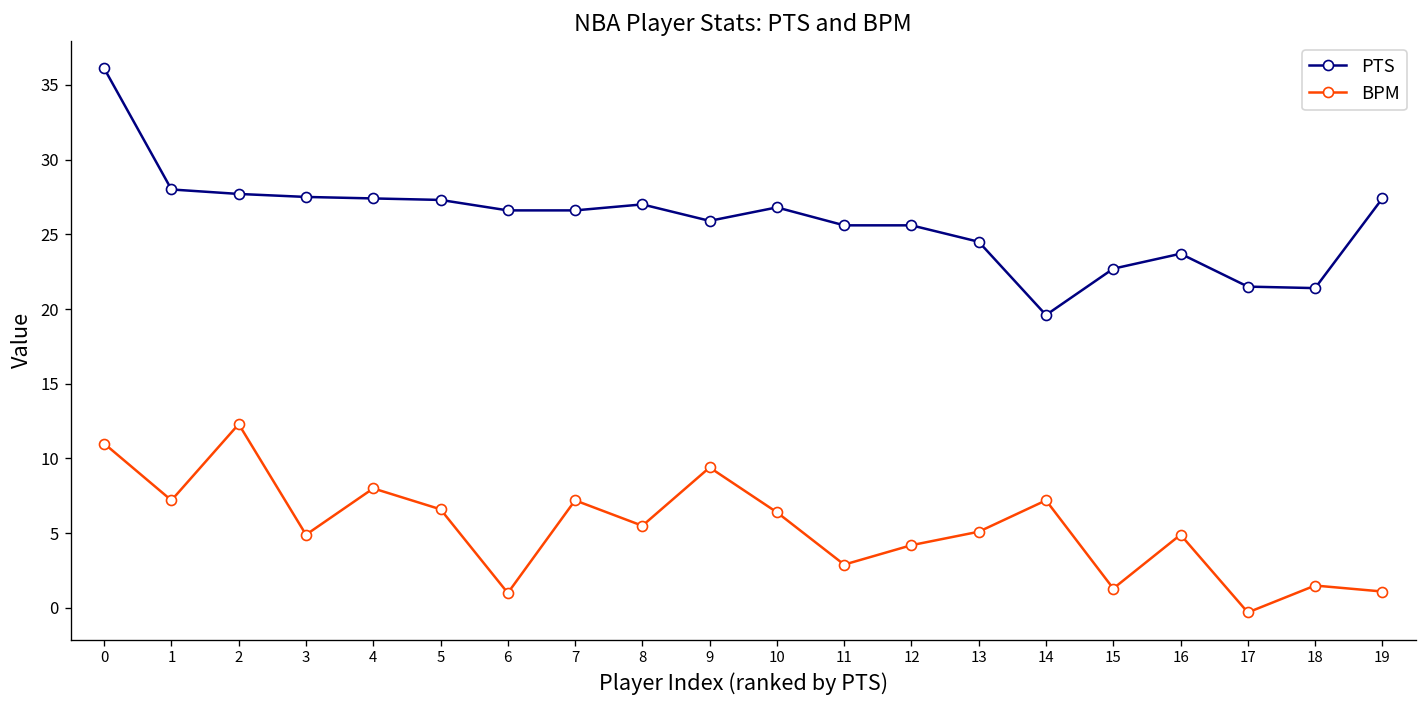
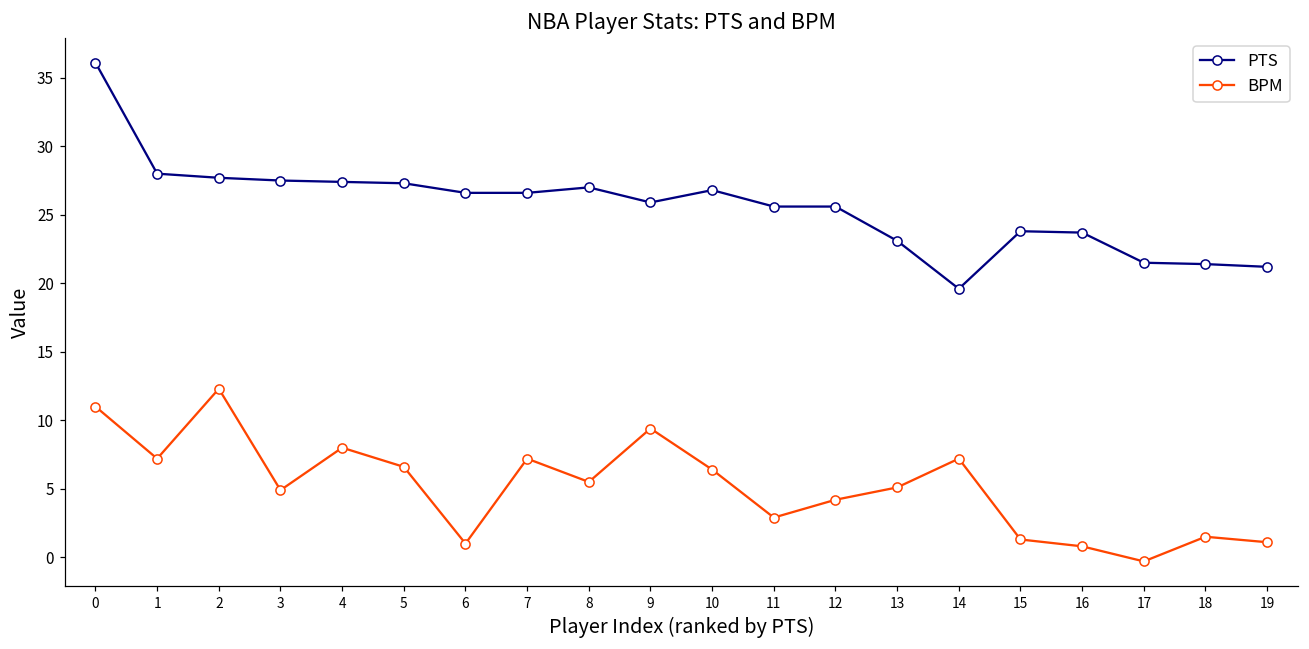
  {
    "PTS": {
      "0": 36.1,
      "1": 28.0,
      "2": 27.7,
      "3": 27.5,
      "4": 27.4,
      "5": 27.3,
      "6": 26.6,
      "7": 26.6,
      "8": 27.0,
      "9": 25.9,
      "10": 26.8,
      "11": 25.6,
      "12": 25.6,
-     "13": 24.5,
+     "13": 23.1,
      "14": 19.6,
-     "15": 22.7,
+     "15": 23.8,
      "16": 23.7,
      "17": 21.5,
      "18": 21.4,
-     "19": 27.4
+     "19": 21.2
    },
    "BPM": {
      "0": 11.0,
      "1": 7.2,
      "2": 12.3,
      "3": 4.9,
      "4": 8.0,
      "5": 6.6,
      "6": 1.0,
      "7": 7.2,
      "8": 5.5,
      "9": 9.4,
      "10": 6.4,
      "11": 2.9,
      "12": 4.2,
      "13": 5.1,
      "14": 7.2,
      "15": 1.3,
-     "16": 4.9,
+     "16": 0.8,
      "17": -0.3,
      "18": 1.5,
      "19": 1.1
    }
  }
